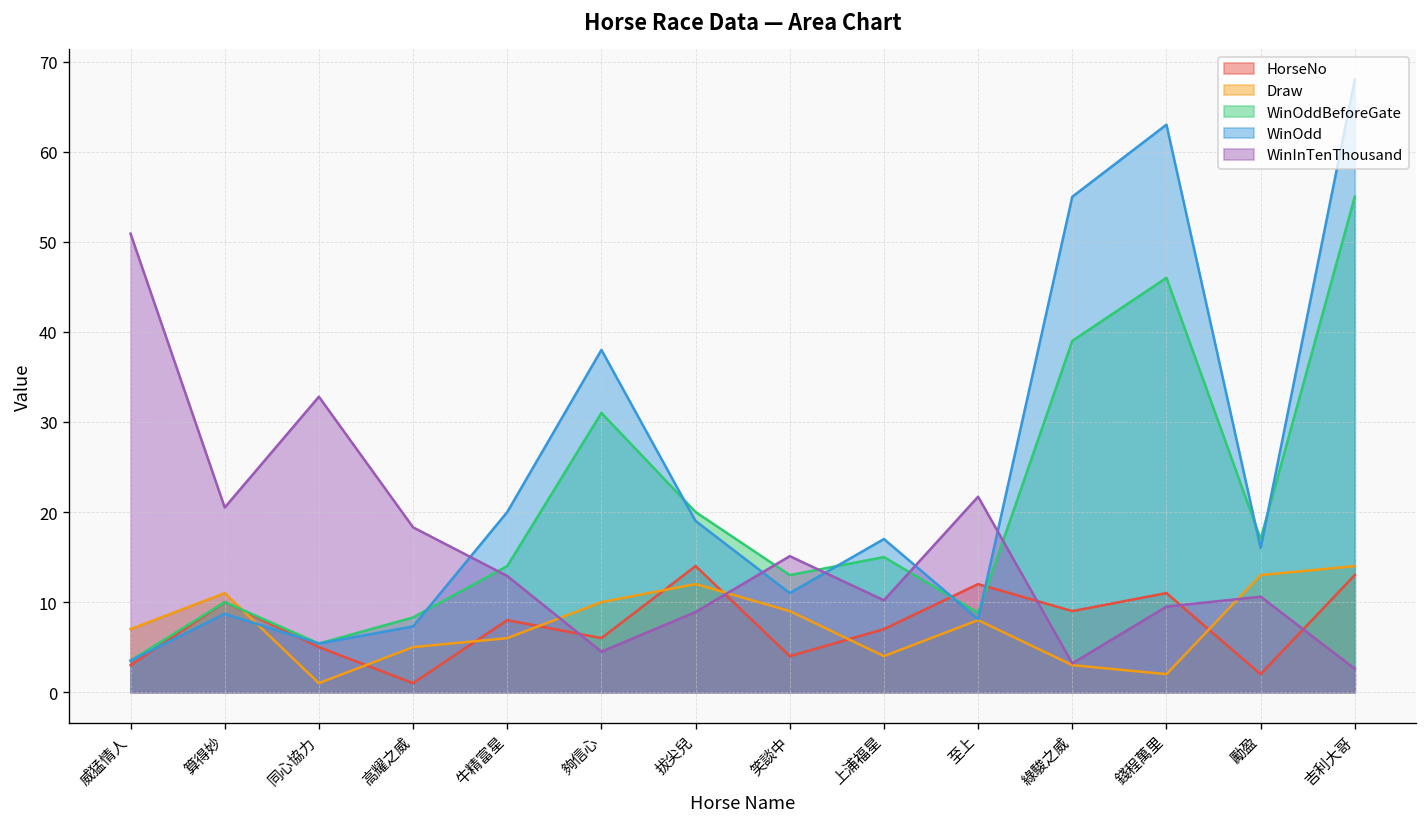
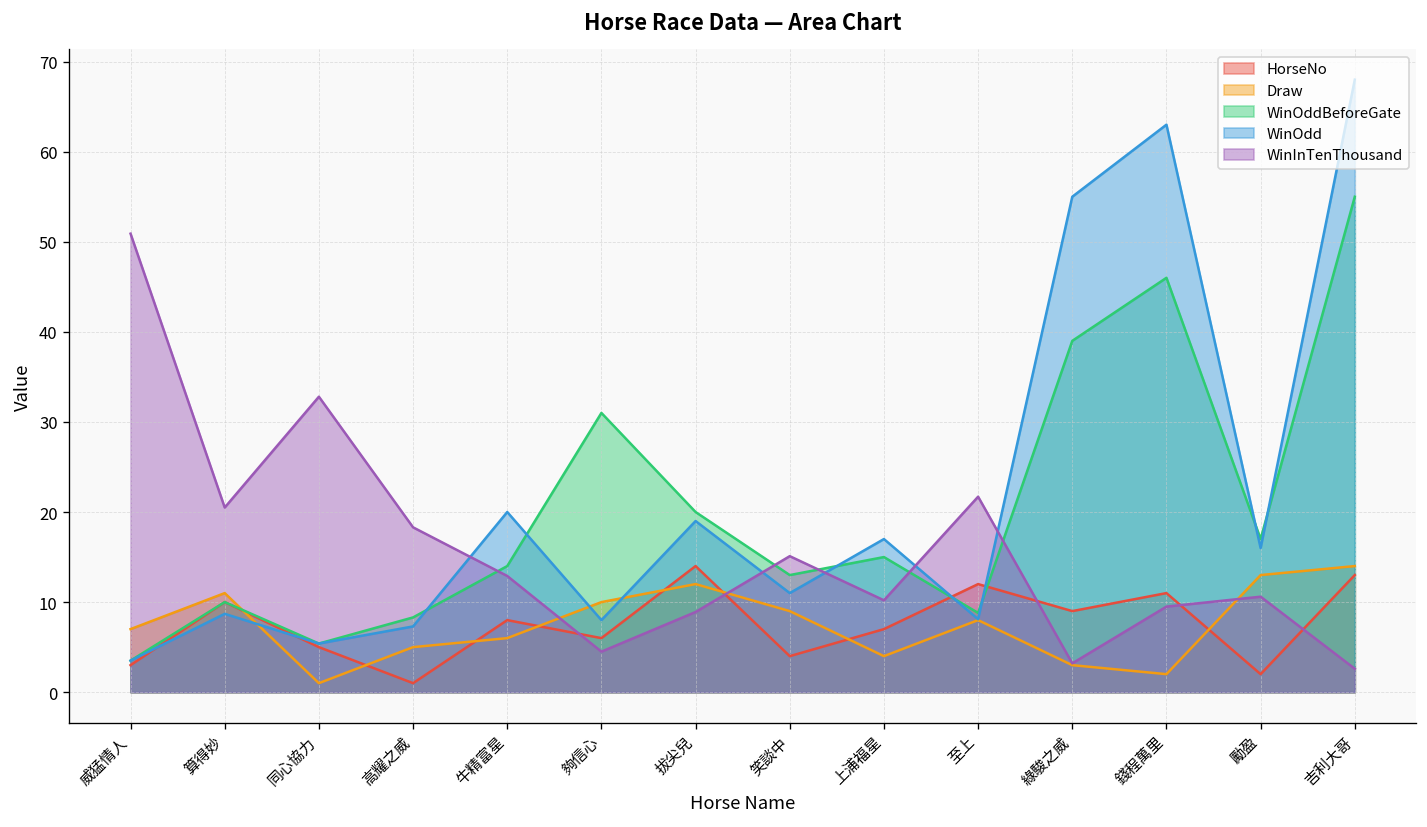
  {
    "HorseNo": {
      "威猛情人": 3,
      "同心協力": 5,
      "高耀之威": 1,
      "牛精富星": 8,
      "夠信心": 6,
      "拔尖兒": 14,
      "笑談中": 4,
      "上浦福星": 7,
      "至上": 12,
      "綠駿之威": 9,
      "錢程萬里": 11,
      "勵盈": 2,
      "吉利大哥": 13
    },
    "Draw": {
      "威猛情人": 7,
      "算得妙": 11,
      "同心協力": 1,
      "高耀之威": 5,
      "牛精富星": 6,
      "夠信心": 10,
      "拔尖兒": 12,
      "笑談中": 9,
      "上浦福星": 4,
      "錢程萬里": 2,
      "勵盈": 13,
      "吉利大哥": 14
    },
    "WinOddBeforeGate": {
      "高耀之威": 8,
      "牛精富星": 14,
      "夠信心": 31,
      "拔尖兒": 20,
      "笑談中": 13,
      "上浦福星": 15,
      "至上": 9,
      "綠駿之威": 39,
      "錢程萬里": 46,
      "勵盈": 17,
      "吉利大哥": 55
    },
    "WinOdd": {
      "算得妙": 9,
      "高耀之威": 7,
      "牛精富星": 20,
-     "夠信心": 38,
+     "夠信心": 8,
      "拔尖兒": 19,
      "笑談中": 11,
      "上浦福星": 17,
      "綠駿之威": 55,
      "錢程萬里": 63,
      "勵盈": 16
    },
    "WinInTenThousand": {
      "威猛情人": 51,
      "算得妙": 21,
      "同心協力": 33,
      "高耀之威": 18,
      "牛精富星": 13,
      "夠信心": 5,
      "拔尖兒": 9,
      "笑談中": 15,
      "上浦福星": 10,
      "至上": 22,
      "錢程萬里": 10,
      "勵盈": 11,
      "吉利大哥": 3
    }
  }
